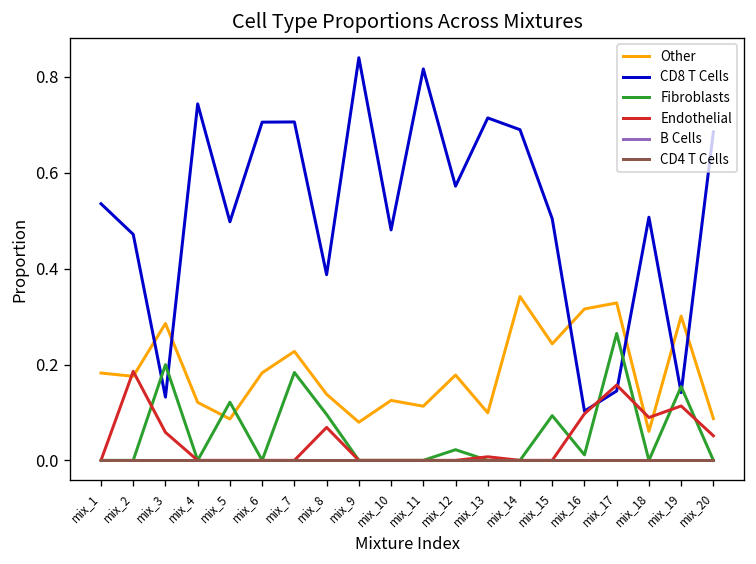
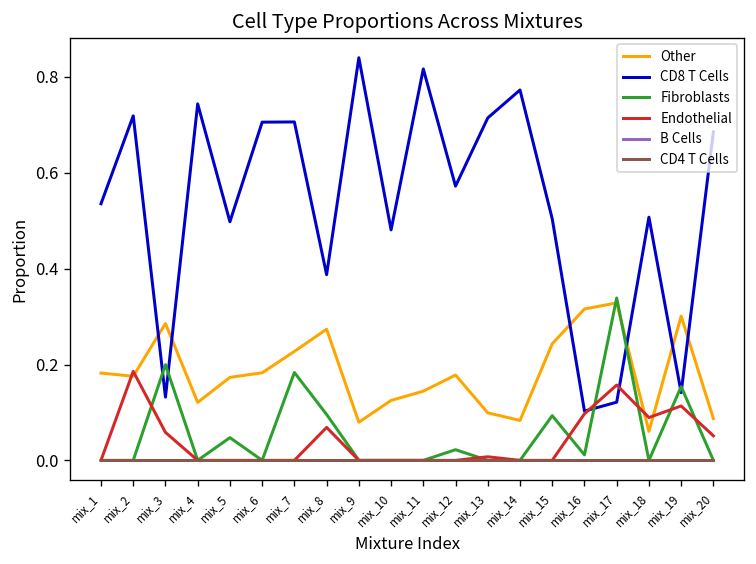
  {
    "Other": {
      "mix_1": 0.18,
      "mix_2": 0.18,
      "mix_3": 0.29,
      "mix_4": 0.12,
-     "mix_5": 0.09,
+     "mix_5": 0.17,
      "mix_6": 0.18,
      "mix_7": 0.23,
-     "mix_8": 0.14,
+     "mix_8": 0.27,
      "mix_9": 0.08,
      "mix_10": 0.13,
-     "mix_11": 0.11,
+     "mix_11": 0.14,
      "mix_12": 0.18,
      "mix_13": 0.10,
-     "mix_14": 0.34,
+     "mix_14": 0.08,
      "mix_15": 0.24,
      "mix_16": 0.32,
      "mix_17": 0.33,
      "mix_18": 0.06,
      "mix_19": 0.30,
      "mix_20": 0.09
    },
    "CD8 T Cells": {
      "mix_1": 0.54,
-     "mix_2": 0.47,
+     "mix_2": 0.72,
      "mix_3": 0.13,
      "mix_4": 0.74,
      "mix_5": 0.50,
      "mix_6": 0.71,
      "mix_7": 0.71,
      "mix_8": 0.39,
      "mix_9": 0.84,
      "mix_10": 0.48,
      "mix_11": 0.82,
      "mix_12": 0.57,
      "mix_13": 0.71,
-     "mix_14": 0.69,
+     "mix_14": 0.77,
      "mix_15": 0.50,
-     "mix_17": 0.14,
+     "mix_17": 0.12,
      "mix_18": 0.51,
      "mix_19": 0.14
    },
    "Fibroblasts": {
      "mix_3": 0.20,
-     "mix_5": 0.12,
+     "mix_5": 0.05,
      "mix_7": 0.18,
      "mix_8": 0.10,
      "mix_12": 0.02,
      "mix_15": 0.09,
      "mix_16": 0.01,
-     "mix_17": 0.26,
+     "mix_17": 0.34,
      "mix_19": 0.15
    },
    "Endothelial": {
      "mix_2": 0.19,
      "mix_3": 0.06,
      "mix_8": 0.07,
      "mix_13": 0.01,
      "mix_17": 0.16,
      "mix_18": 0.09,
      "mix_19": 0.11,
      "mix_20": 0.05
    },
    "CD4 T Cells": {
      "mix_3": 0.00,
      "mix_8": 0.00,
      "mix_16": 0.00,
      "mix_17": 0.00,
      "mix_19": 0.00
    }
  }
